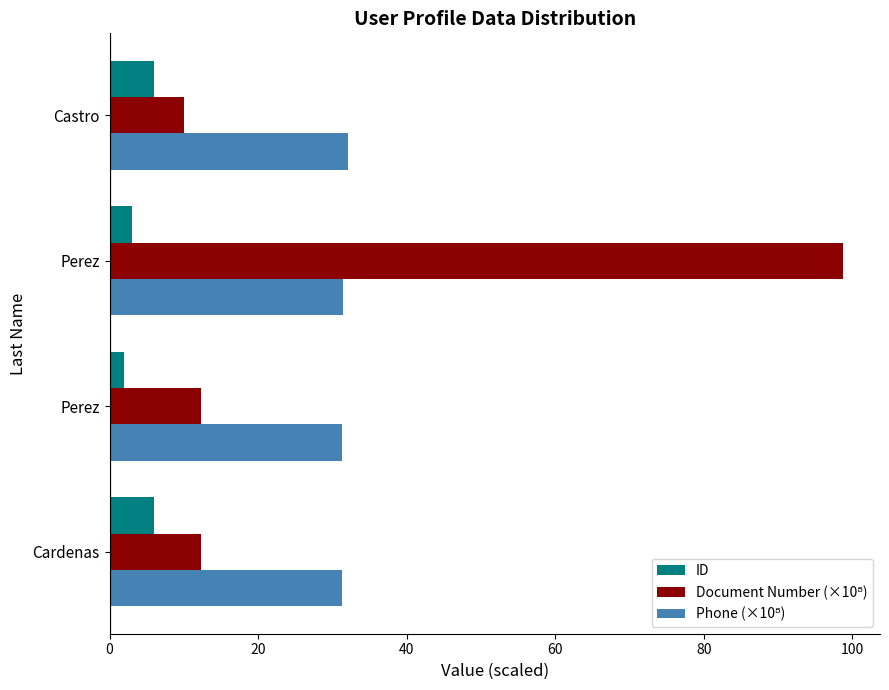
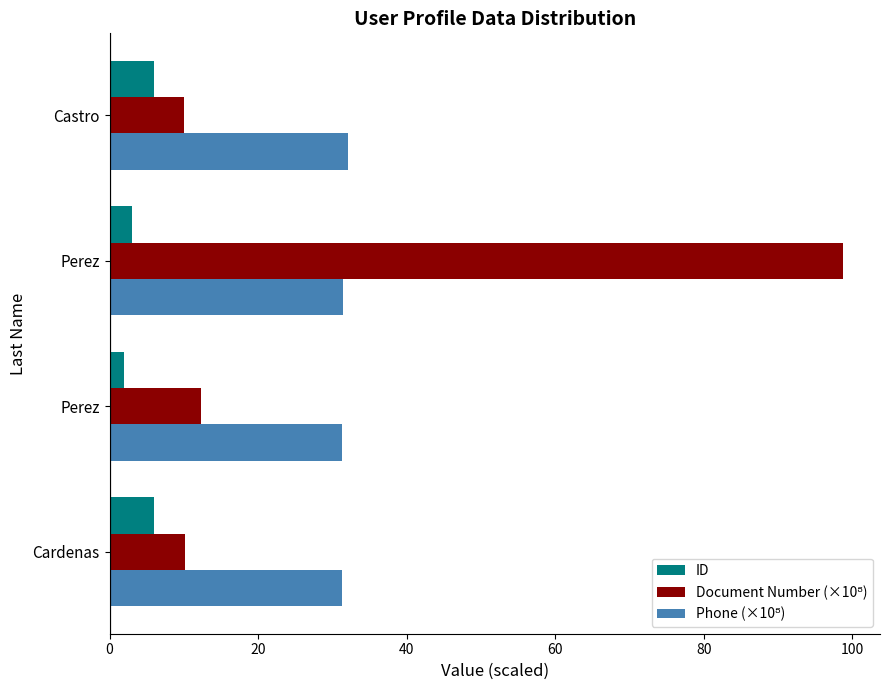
  {
    "ID": {
      "Castro": 6,
      "Cardenas": 6
    },
    "Document Number (×10⁸)": {
      "Castro": 10,
-     "Cardenas": 12
+     "Cardenas": 10
    },
    "Phone (×10⁸)": {
      "Castro": 32,
      "Cardenas": 31
    }
  }
